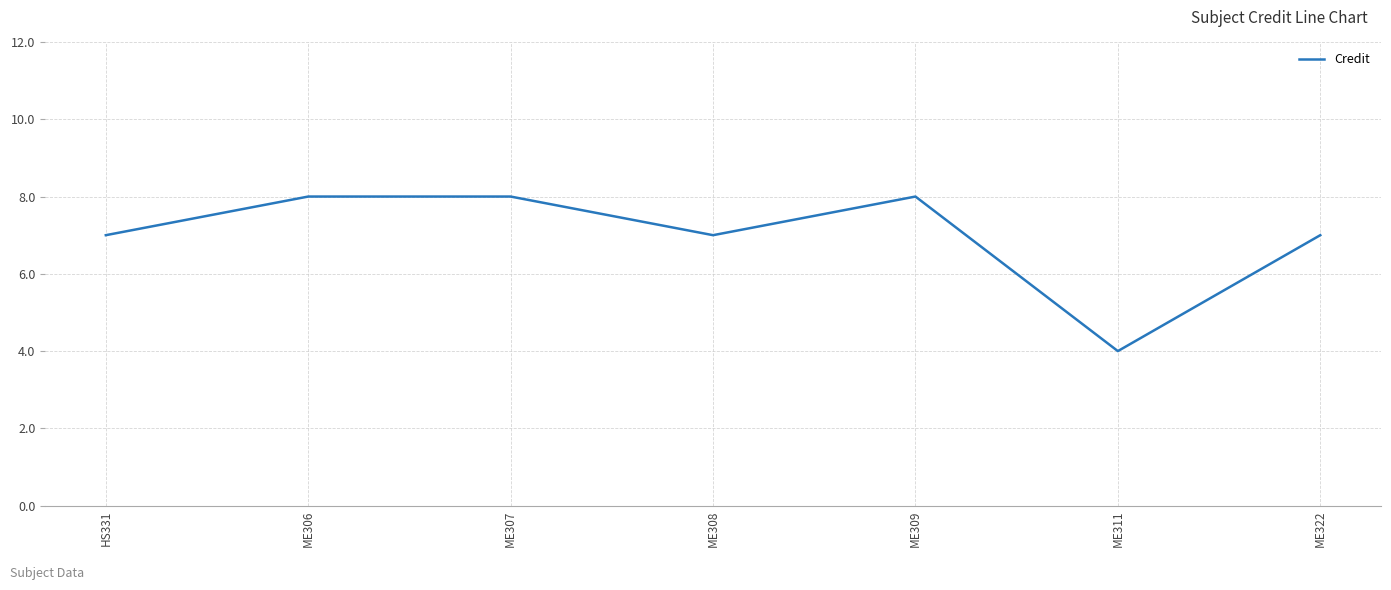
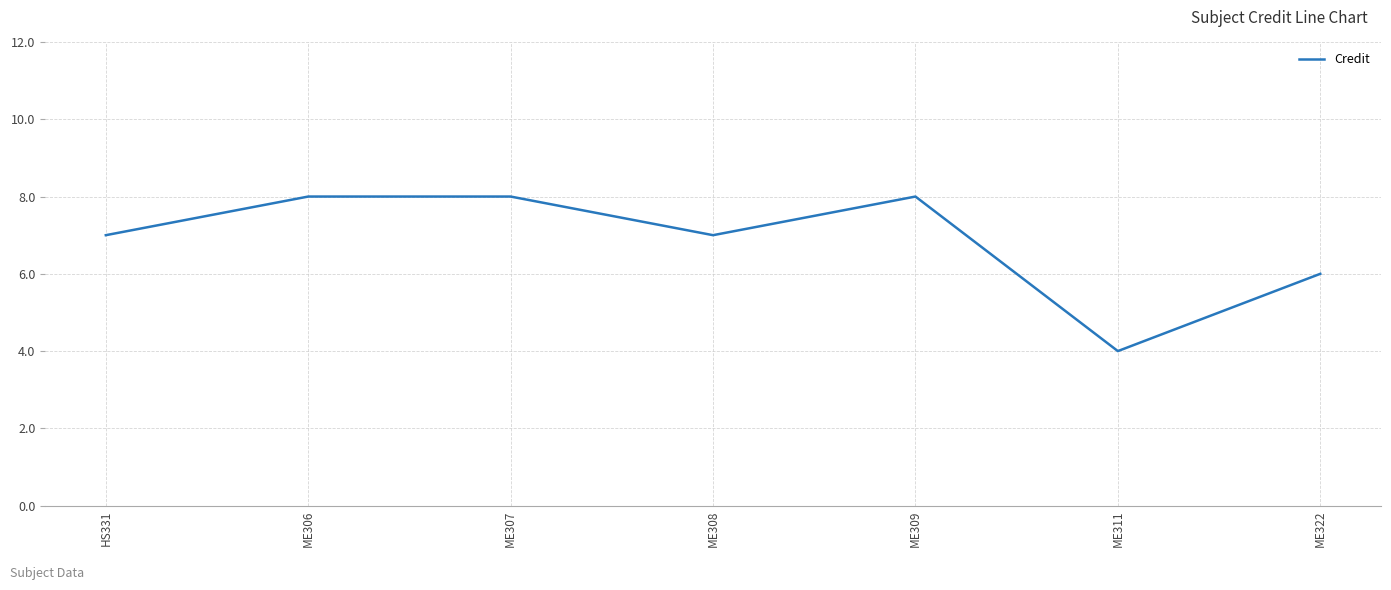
  {
    "HS331": 7,
    "ME306": 8,
    "ME307": 8,
    "ME308": 7,
    "ME309": 8,
    "ME311": 4,
-   "ME322": 7
+   "ME322": 6
  }
